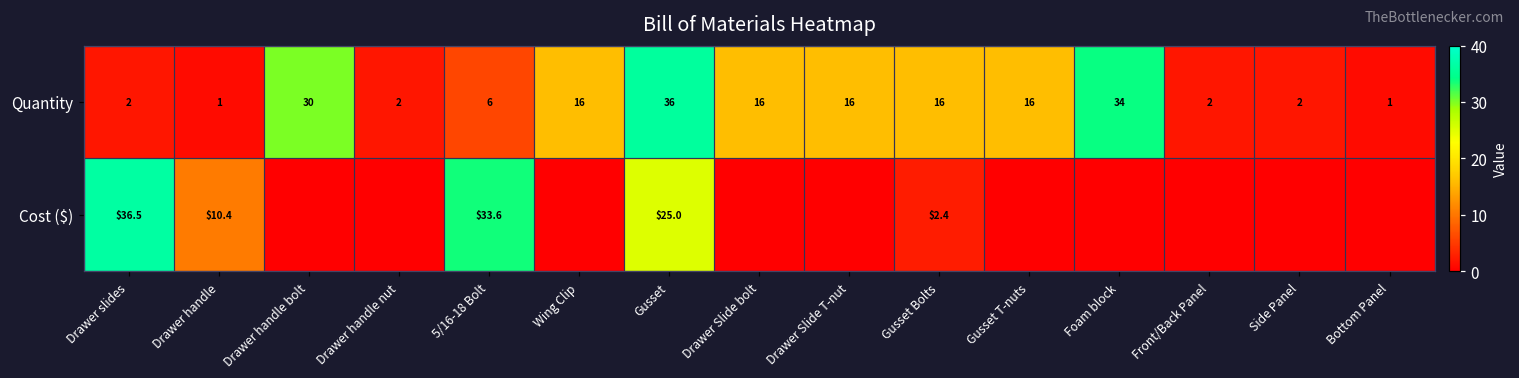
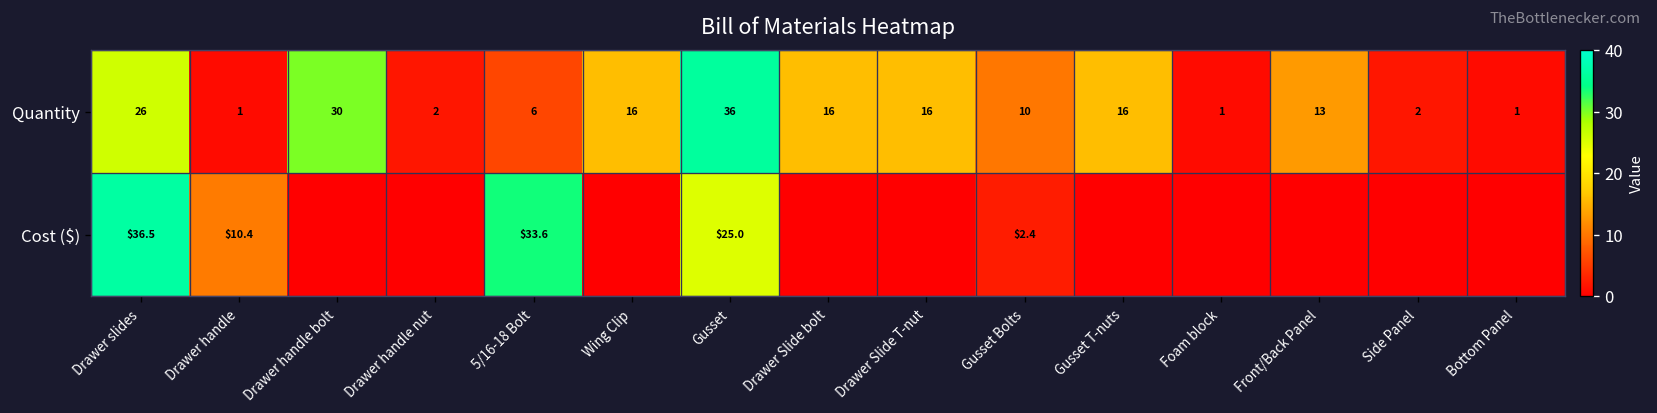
  {
    "Quantity": {
-     "Drawer slides": "2",
+     "Drawer slides": "26",
      "Drawer handle": "1",
      "Drawer handle bolt": "30",
      "Drawer handle nut": "2",
      "5/16-18 Bolt": "6",
      "Wing Clip": "16",
      "Gusset": "36",
      "Drawer Slide bolt": "16",
      "Drawer Slide T-nut": "16",
-     "Gusset Bolts": "16",
+     "Gusset Bolts": "10",
      "Gusset T-nuts": "16",
-     "Foam block": "34",
-     "Front/Back Panel": "2",
+     "Foam block": "1",
+     "Front/Back Panel": "13",
      "Side Panel": "2",
      "Bottom Panel": "1"
    },
    "Cost ($)": {
      "Drawer slides": "$36.5",
      "Drawer handle": "$10.4",
      "5/16-18 Bolt": "$33.6",
      "Gusset": "$25.0",
      "Gusset Bolts": "$2.4"
    }
  }
